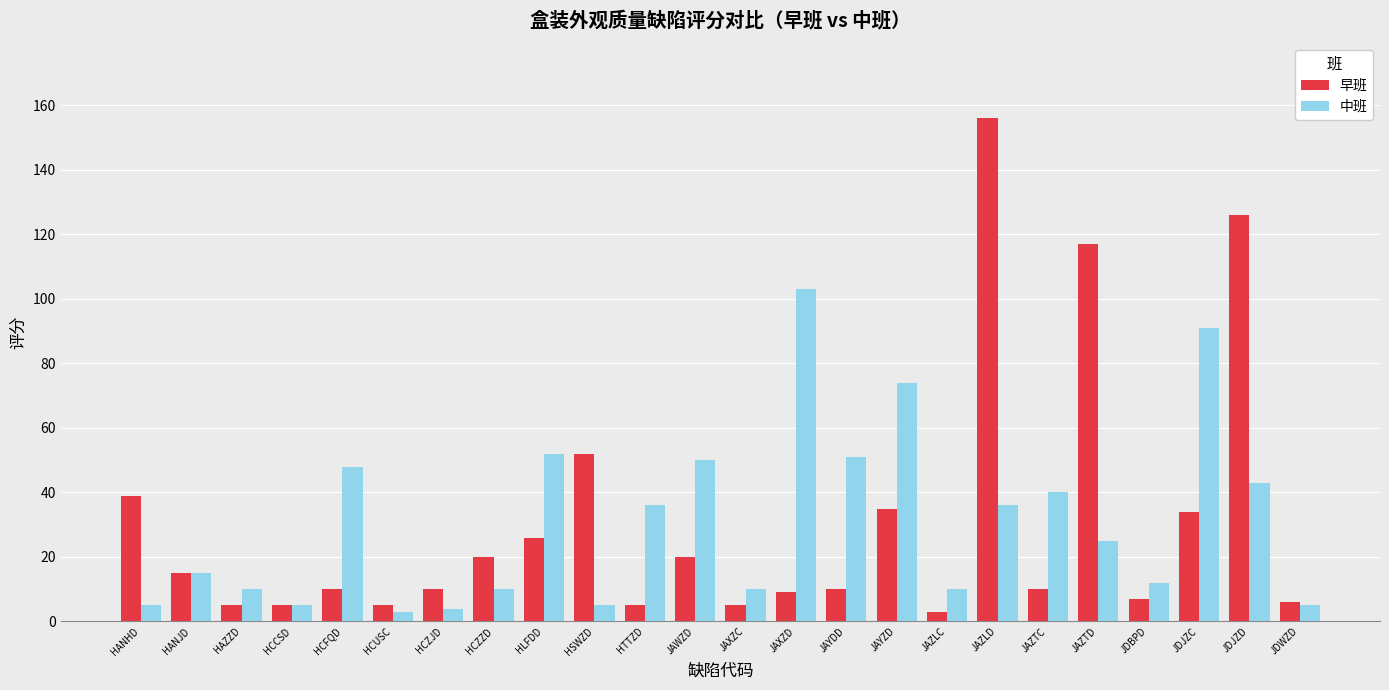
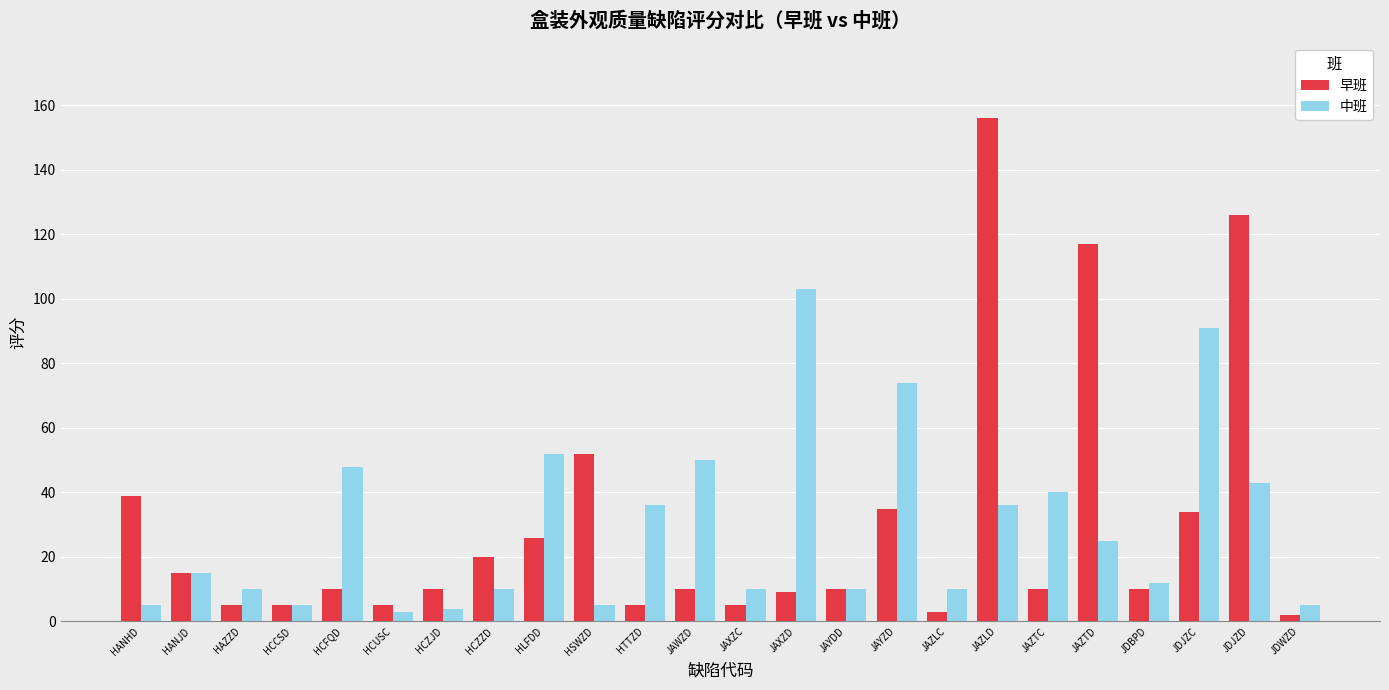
  {
    "早班": {
      "HANHD": 39,
      "HANJD": 15,
      "HAZZD": 5,
      "HCCSD": 5,
      "HCFQD": 10,
      "HCUSC": 5,
      "HCZJD": 10,
      "HCZZD": 20,
      "HLFDD": 26,
      "HSWZD": 52,
      "HTTZD": 5,
-     "JAWZD": 20,
+     "JAWZD": 10,
      "JAXZC": 5,
      "JAXZD": 9,
      "JAYDD": 10,
      "JAYZD": 35,
      "JAZLC": 3,
      "JAZLD": 156,
      "JAZTC": 10,
      "JAZTD": 117,
-     "JDBPD": 7,
+     "JDBPD": 10,
      "JDJZC": 34,
      "JDJZD": 126,
-     "JDWZD": 6
+     "JDWZD": 2
    },
    "中班": {
      "HANHD": 5,
      "HANJD": 15,
      "HAZZD": 10,
      "HCCSD": 5,
      "HCFQD": 48,
      "HCUSC": 3,
      "HCZJD": 4,
      "HCZZD": 10,
      "HLFDD": 52,
      "HSWZD": 5,
      "HTTZD": 36,
      "JAWZD": 50,
      "JAXZC": 10,
      "JAXZD": 103,
-     "JAYDD": 51,
+     "JAYDD": 10,
      "JAYZD": 74,
      "JAZLC": 10,
      "JAZLD": 36,
      "JAZTC": 40,
      "JAZTD": 25,
      "JDBPD": 12,
      "JDJZC": 91,
      "JDJZD": 43,
      "JDWZD": 5
    }
  }
